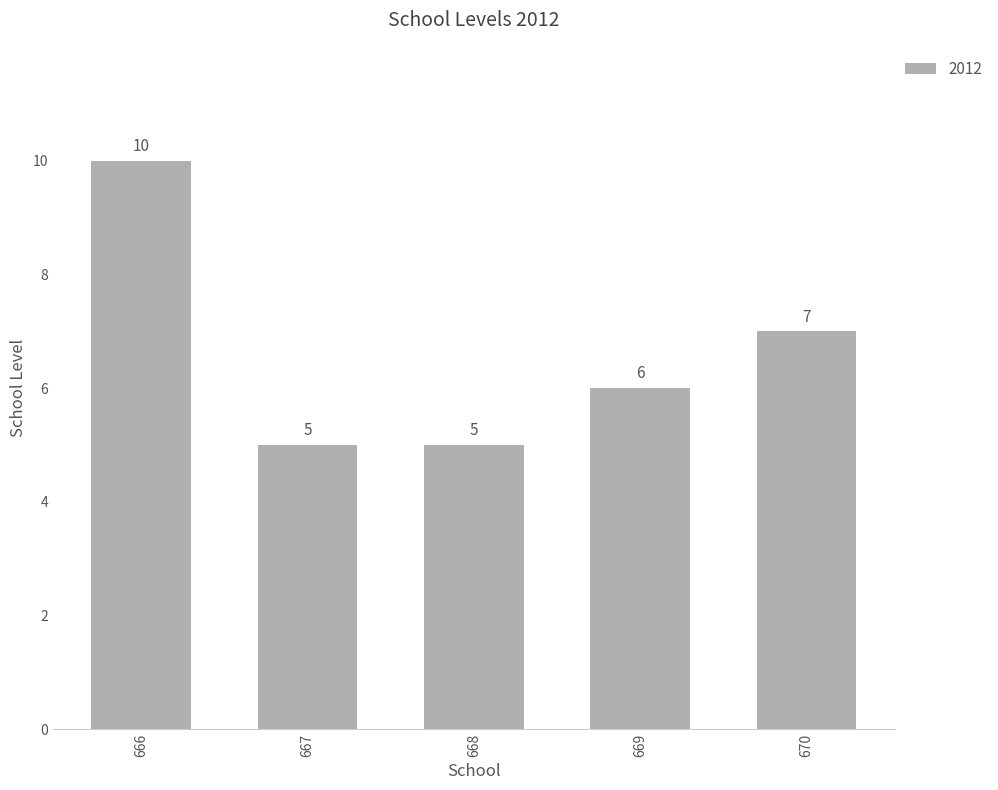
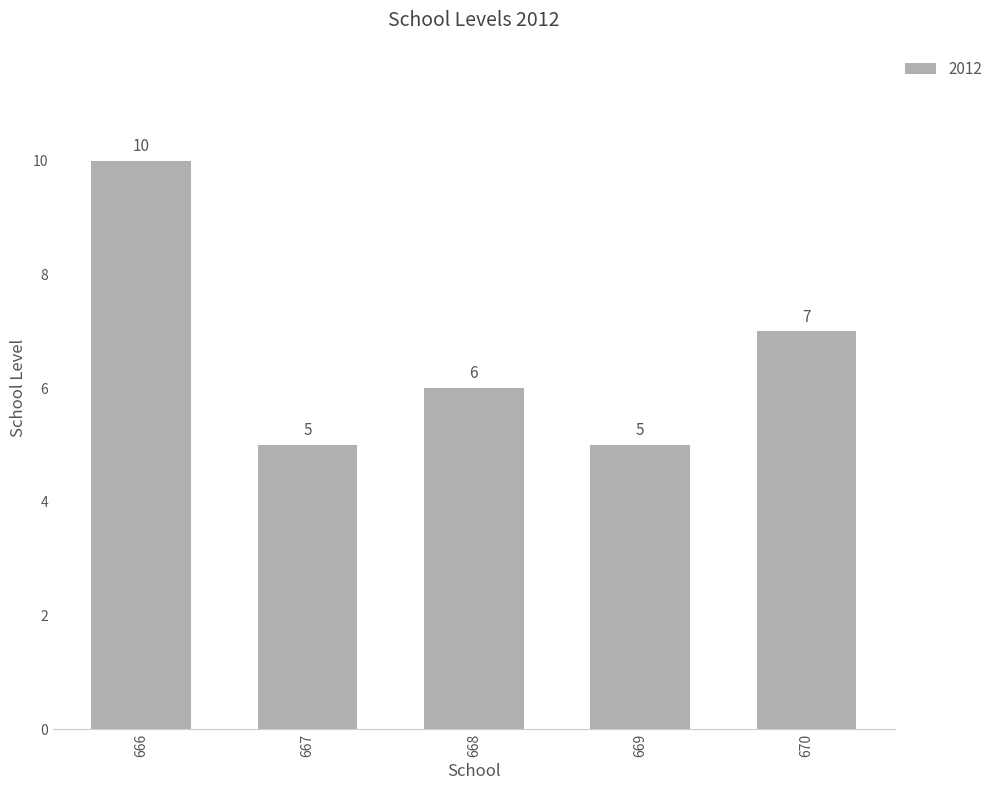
  {
    "666": 10,
    "667": 5,
-   "668": 5,
-   "669": 6,
+   "668": 6,
+   "669": 5,
    "670": 7
  }
